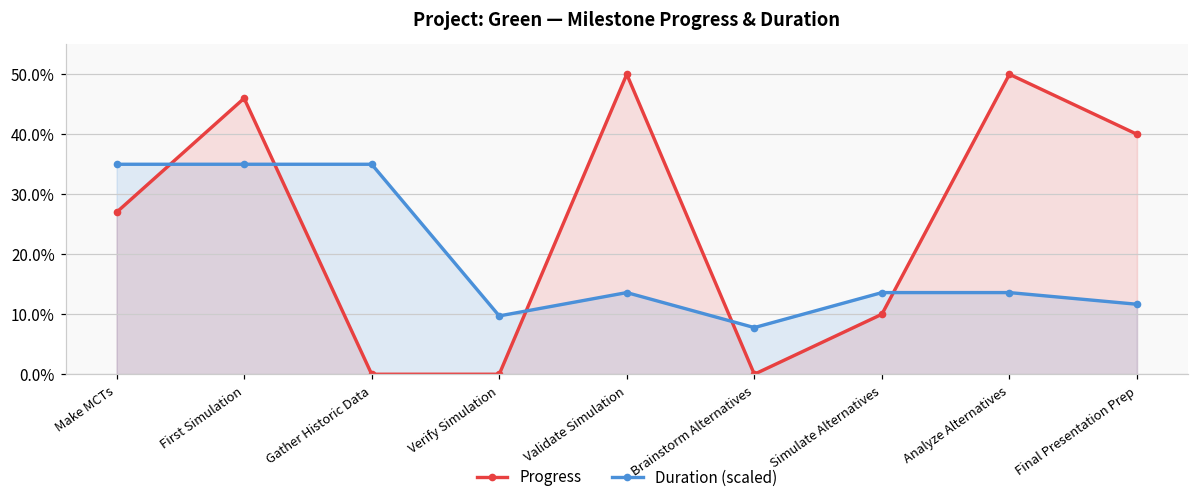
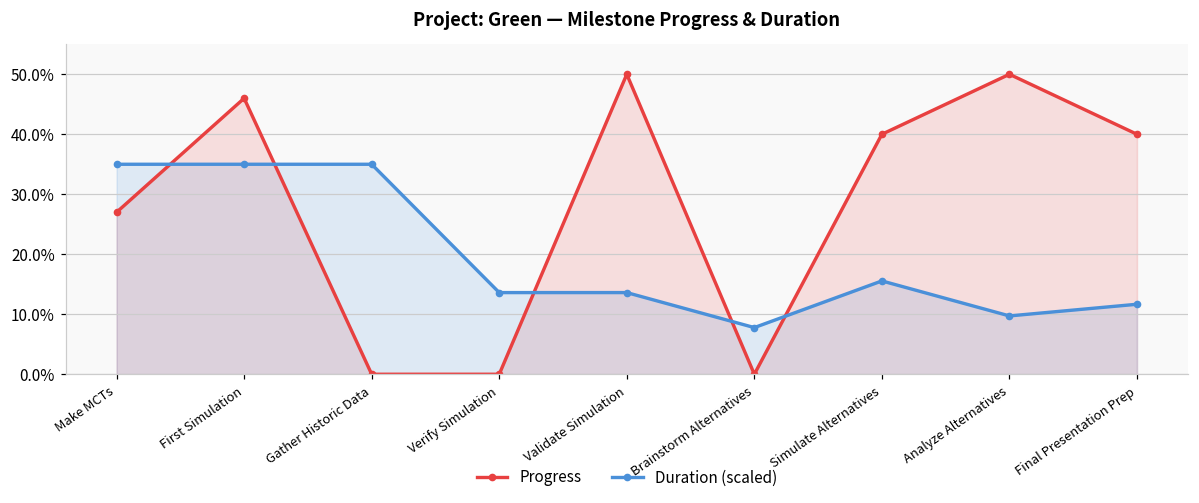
  {
    "Progress": {
      "Make MCTs": "27%",
      "First Simulation": "46%",
      "Gather Historic Data": "0%",
      "Verify Simulation": "0%",
      "Validate Simulation": "50%",
      "Brainstorm Alternatives": "0%",
-     "Simulate Alternatives": "10%",
+     "Simulate Alternatives": "40%",
      "Analyze Alternatives": "50%",
      "Final Presentation Prep": "40%"
    },
    "Duration (scaled)": {
      "Make MCTs": "35%",
      "First Simulation": "35%",
      "Gather Historic Data": "35%",
-     "Verify Simulation": "10%",
+     "Verify Simulation": "14%",
      "Validate Simulation": "14%",
      "Brainstorm Alternatives": "8%",
-     "Simulate Alternatives": "14%",
-     "Analyze Alternatives": "14%",
+     "Simulate Alternatives": "16%",
+     "Analyze Alternatives": "10%",
      "Final Presentation Prep": "12%"
    }
  }
